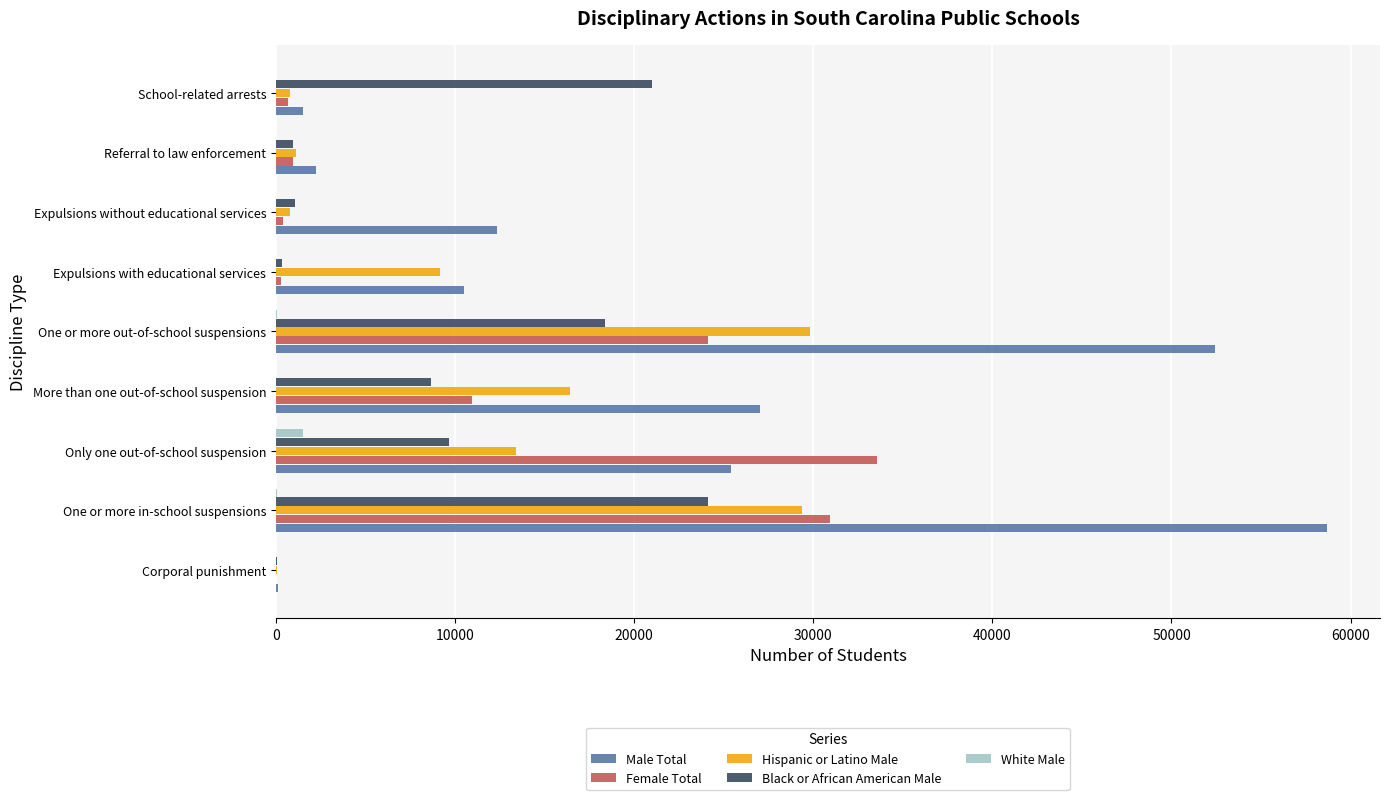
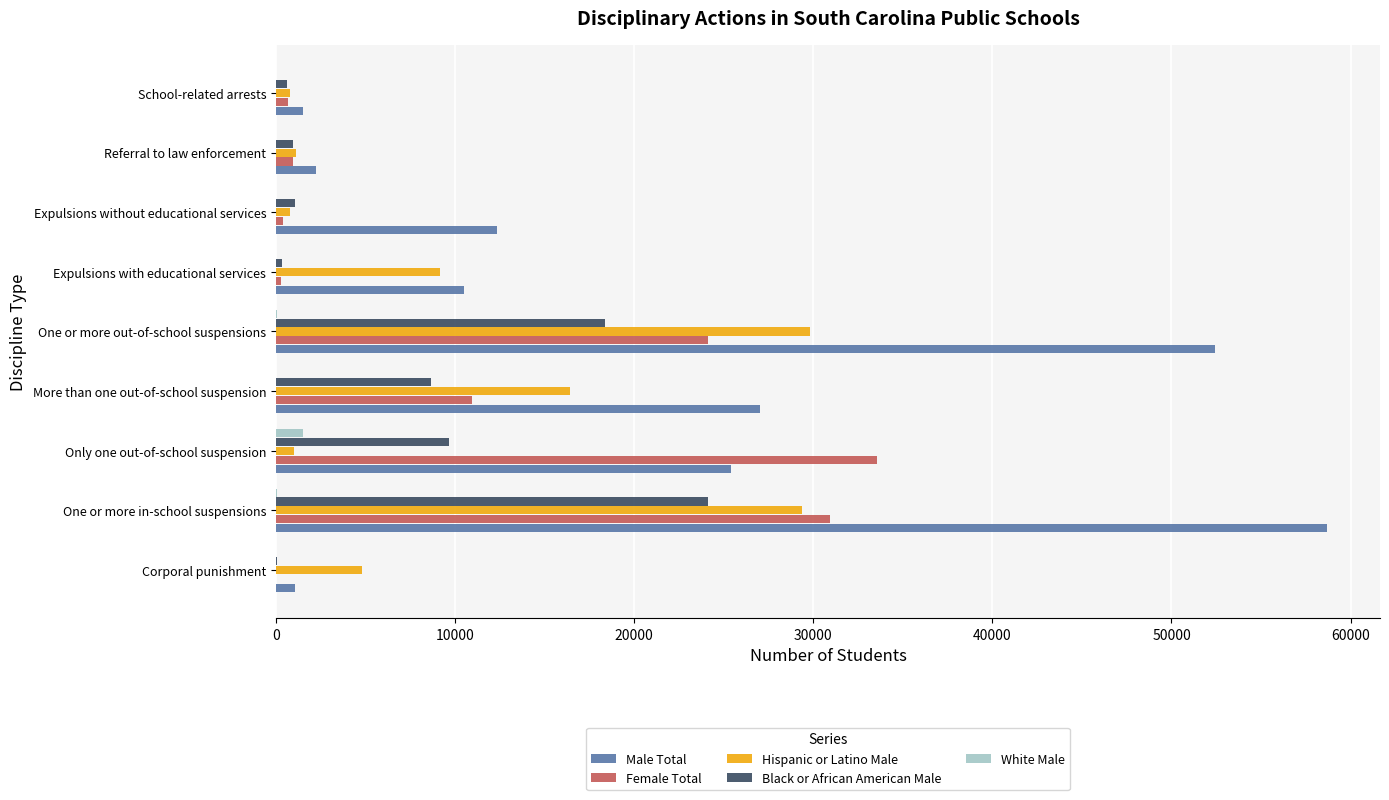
  {
    "Male Total": {
      "School-related arrests": 1500,
      "Referral to law enforcement": 2200,
      "Expulsions without educational services": 12300,
      "Expulsions with educational services": 10500,
      "One or more out-of-school suspensions": 52500,
      "More than one out-of-school suspension": 27100,
      "Only one out-of-school suspension": 25400,
      "One or more in-school suspensions": 58700,
-     "Corporal punishment": 100
+     "Corporal punishment": 1100
    },
    "Female Total": {
      "School-related arrests": 700,
      "Referral to law enforcement": 1000,
      "Expulsions without educational services": 400,
      "Expulsions with educational services": 300,
      "One or more out-of-school suspensions": 24100,
      "More than one out-of-school suspension": 11000,
      "Only one out-of-school suspension": 33500,
      "One or more in-school suspensions": 30900
    },
    "Hispanic or Latino Male": {
      "School-related arrests": 800,
      "Referral to law enforcement": 1100,
      "Expulsions without educational services": 800,
      "Expulsions with educational services": 9200,
      "One or more out-of-school suspensions": 29800,
      "More than one out-of-school suspension": 16400,
-     "Only one out-of-school suspension": 13400,
+     "Only one out-of-school suspension": 1000,
      "One or more in-school suspensions": 29400,
-     "Corporal punishment": 0
+     "Corporal punishment": 4800
    },
    "Black or African American Male": {
-     "School-related arrests": 21000,
+     "School-related arrests": 600,
      "Referral to law enforcement": 1000,
      "Expulsions without educational services": 1100,
      "Expulsions with educational services": 300,
      "One or more out-of-school suspensions": 18400,
      "More than one out-of-school suspension": 8700,
      "Only one out-of-school suspension": 9700,
      "One or more in-school suspensions": 24100
    },
    "White Male": {
      "School-related arrests": 0,
      "Referral to law enforcement": 0,
      "Expulsions without educational services": 0,
      "Expulsions with educational services": 0,
      "Only one out-of-school suspension": 1500,
      "Corporal punishment": 0
    }
  }
